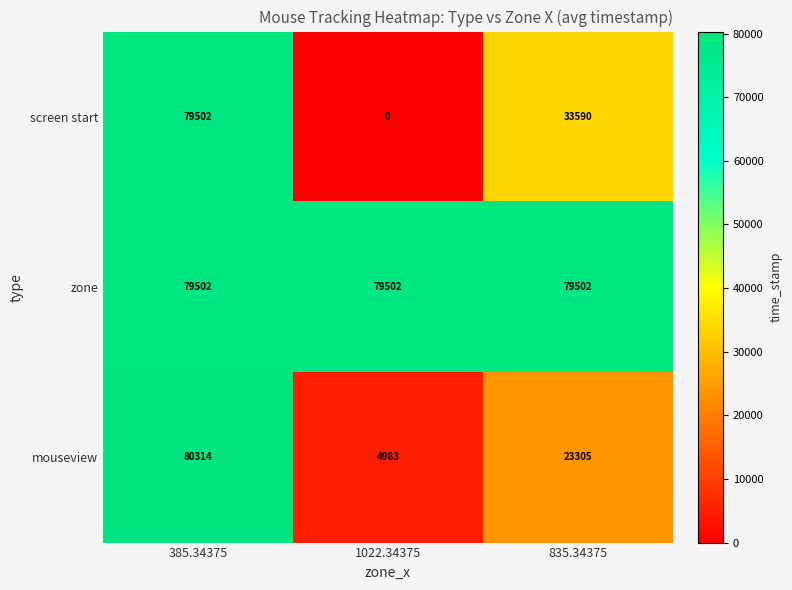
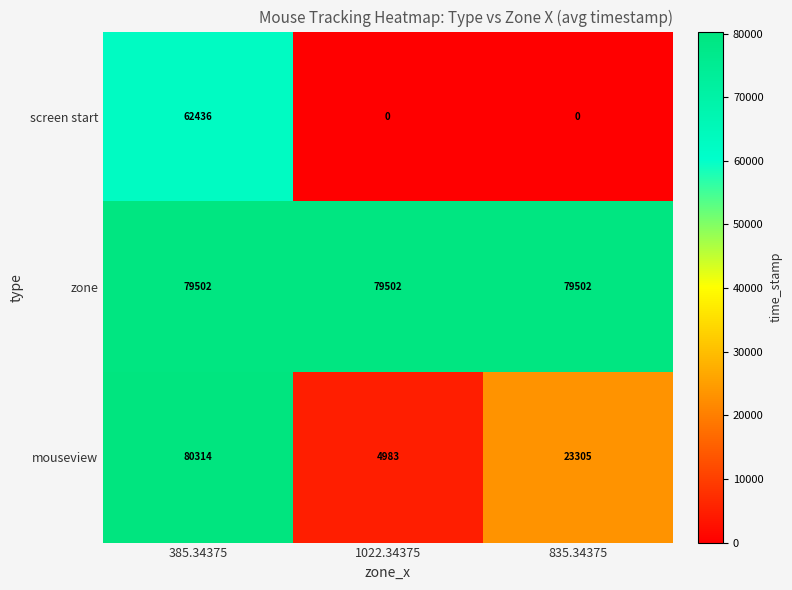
  {
    "screen start": {
-     "385.34375": 79502,
+     "385.34375": 62436,
      "1022.34375": 0,
-     "835.34375": 33590
+     "835.34375": 0
    },
    "zone": {
      "385.34375": 79502,
      "1022.34375": 79502,
      "835.34375": 79502
    },
    "mouseview": {
      "385.34375": 80314,
      "1022.34375": 4983,
      "835.34375": 23305
    }
  }
